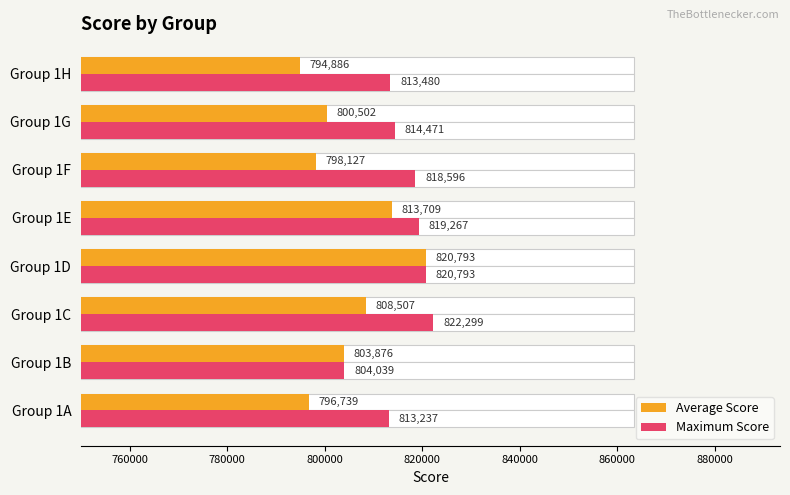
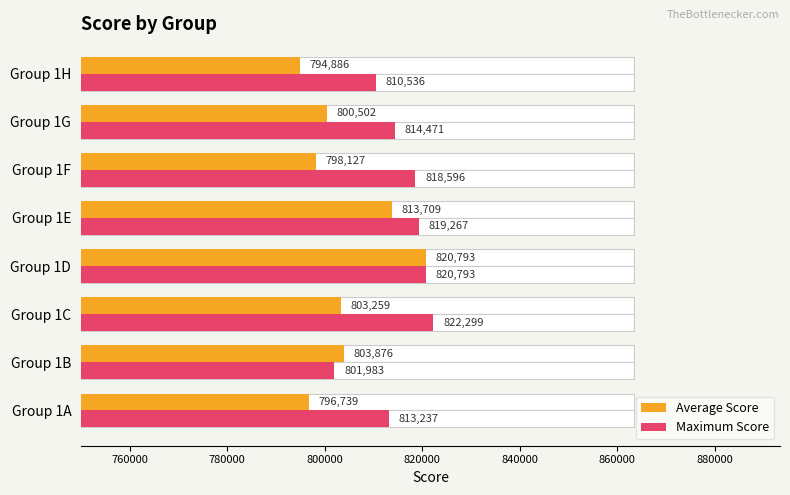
  {
    "Average Score": {
-     "Group 1C": "808,507"
+     "Group 1C": "803,259"
    },
    "Maximum Score": {
-     "Group 1H": "813,480",
-     "Group 1B": "804,039"
+     "Group 1H": "810,536",
+     "Group 1B": "801,983"
    }
  }
